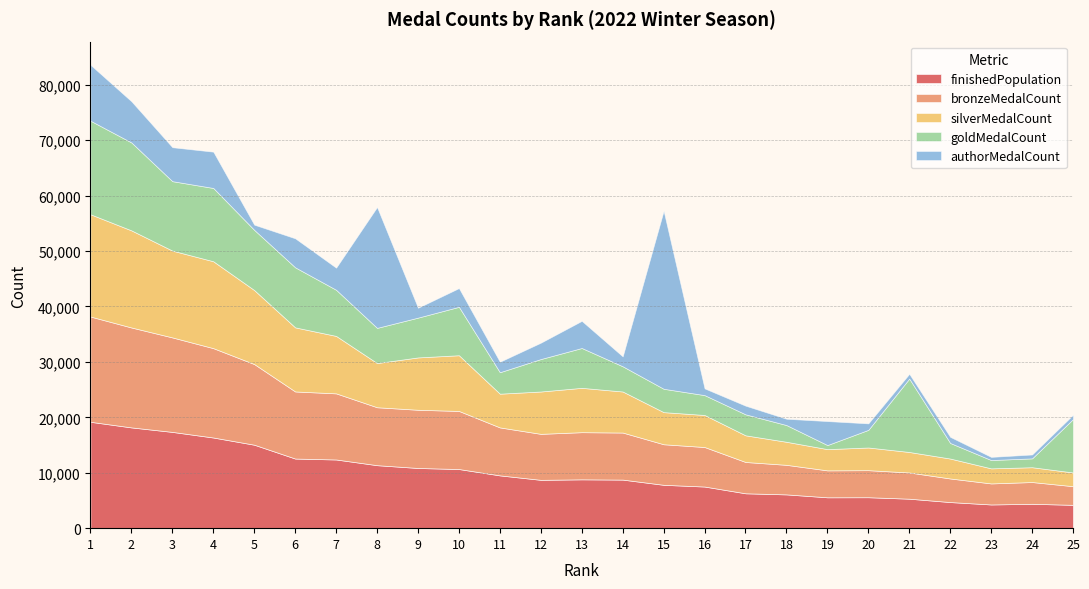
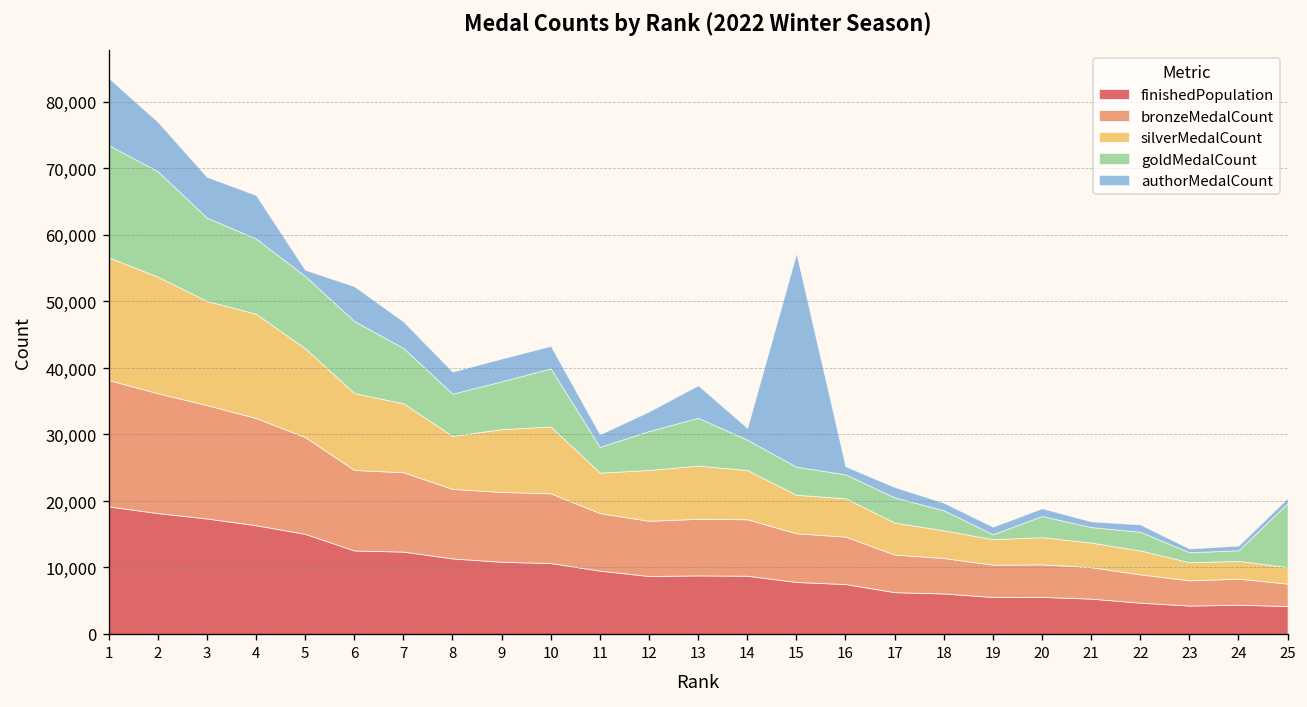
  {
    "goldMedalCount": {
      "1": "17,000",
      "2": "16,000",
      "3": "13,000",
-     "4": "13,000",
+     "4": "11,000",
      "5": "11,000",
      "6": "11,000",
      "7": "8,000",
      "8": "6,000",
      "9": "7,000",
      "10": "9,000",
      "11": "4,000",
      "12": "6,000",
      "13": "7,000",
      "14": "5,000",
      "15": "4,000",
      "16": "4,000",
      "17": "4,000",
      "18": "3,000",
      "19": "1,000",
      "20": "3,000",
-     "21": "13,000",
+     "21": "2,000",
      "22": "3,000",
      "23": "2,000",
      "24": "2,000",
      "25": "10,000"
    },
    "authorMedalCount": {
      "1": "10,000",
      "2": "7,000",
      "3": "6,000",
      "4": "7,000",
      "5": "1,000",
      "6": "5,000",
      "7": "4,000",
-     "8": "22,000",
-     "9": "2,000",
+     "8": "3,000",
+     "9": "3,000",
      "10": "3,000",
      "11": "2,000",
      "12": "3,000",
      "13": "5,000",
      "14": "2,000",
      "15": "32,000",
      "16": "1,000",
      "17": "2,000",
      "18": "1,000",
-     "19": "4,000",
+     "19": "1,000",
      "20": "1,000",
      "21": "1,000",
      "22": "1,000",
      "23": "1,000",
      "24": "1,000",
      "25": "1,000"
    }
  }
